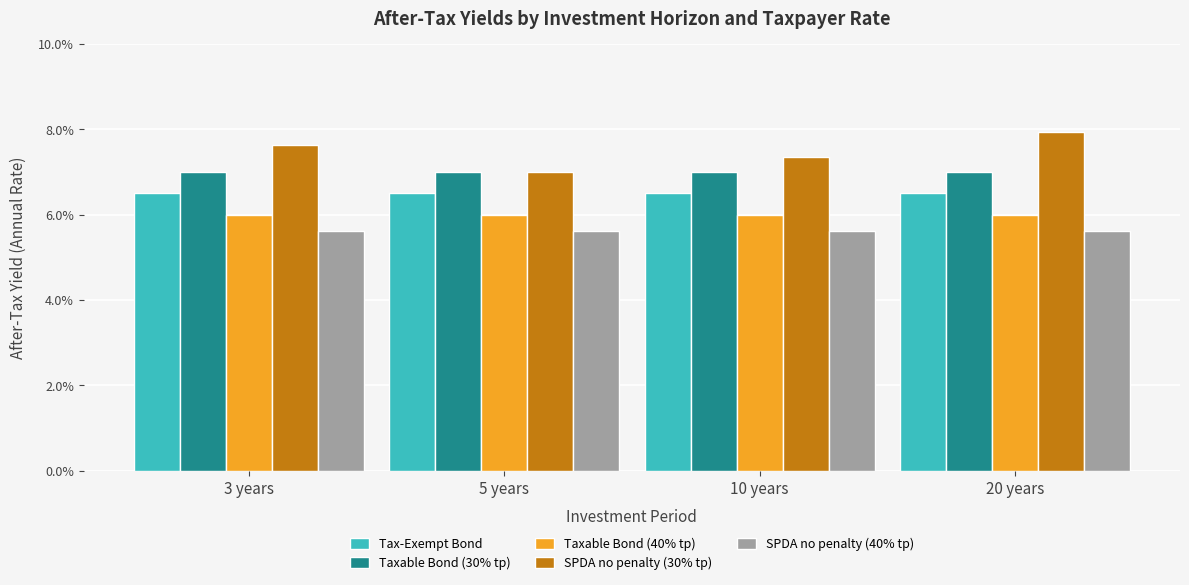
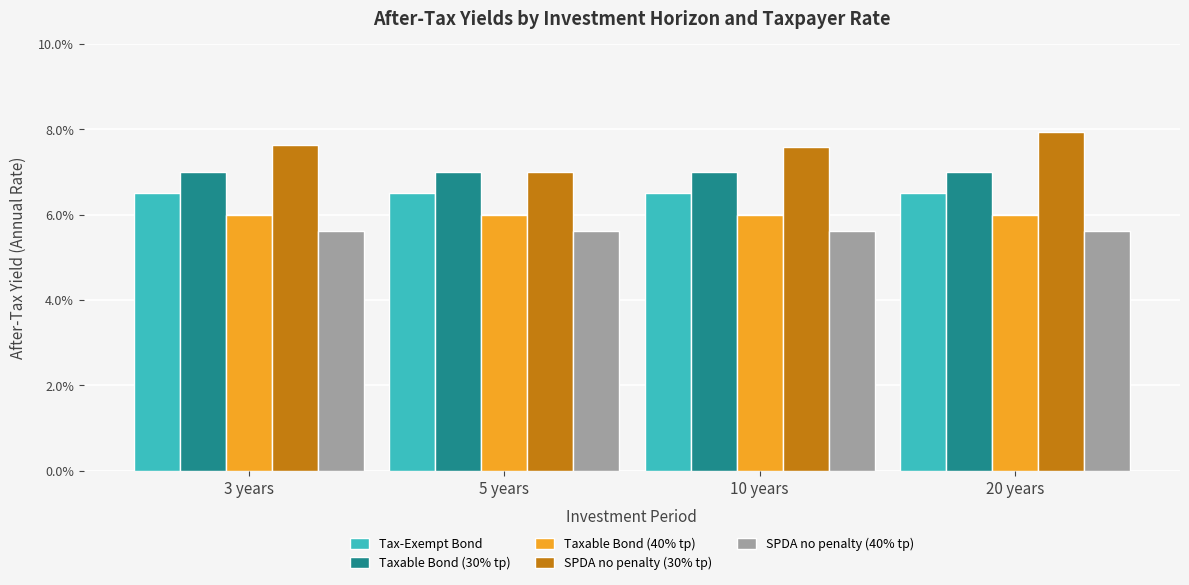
  {
    "Tax-Exempt Bond": {
      "3 years": "6.5%",
      "5 years": "6.5%",
      "10 years": "6.5%",
      "20 years": "6.5%"
    },
    "Taxable Bond (30% tp)": {
      "3 years": "7.0%",
      "5 years": "7.0%",
      "10 years": "7.0%",
      "20 years": "7.0%"
    },
    "Taxable Bond (40% tp)": {
      "3 years": "6.0%",
      "5 years": "6.0%",
      "10 years": "6.0%",
      "20 years": "6.0%"
    },
    "SPDA no penalty (30% tp)": {
      "3 years": "7.6%",
      "5 years": "7.0%",
-     "10 years": "7.4%",
+     "10 years": "7.6%",
      "20 years": "7.9%"
    },
    "SPDA no penalty (40% tp)": {
      "3 years": "5.6%",
      "5 years": "5.6%",
      "10 years": "5.6%",
      "20 years": "5.6%"
    }
  }
